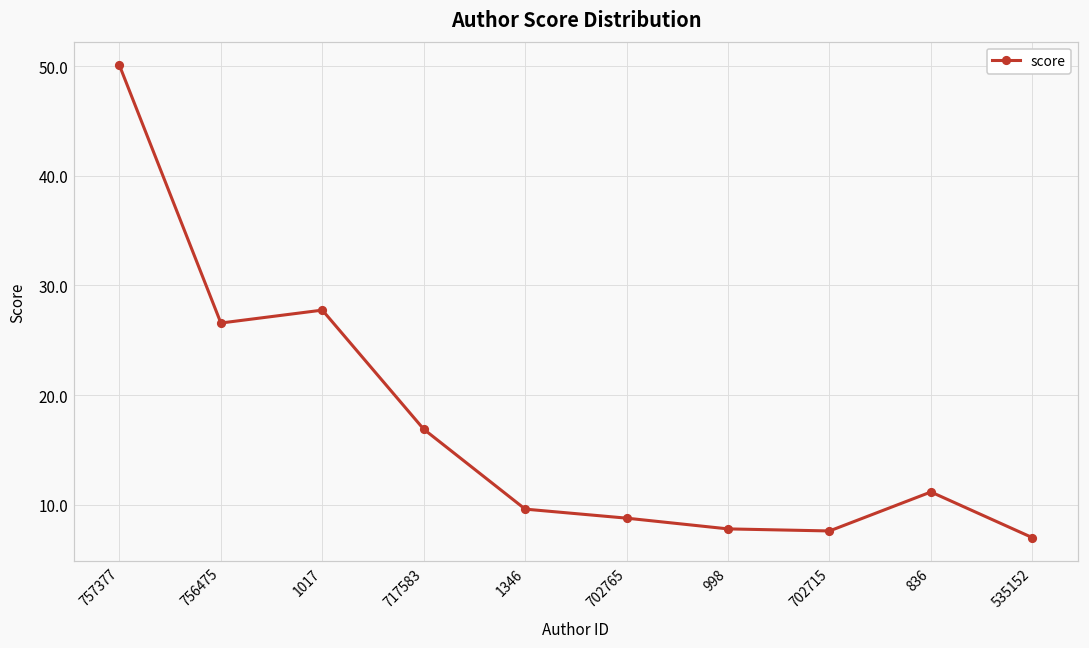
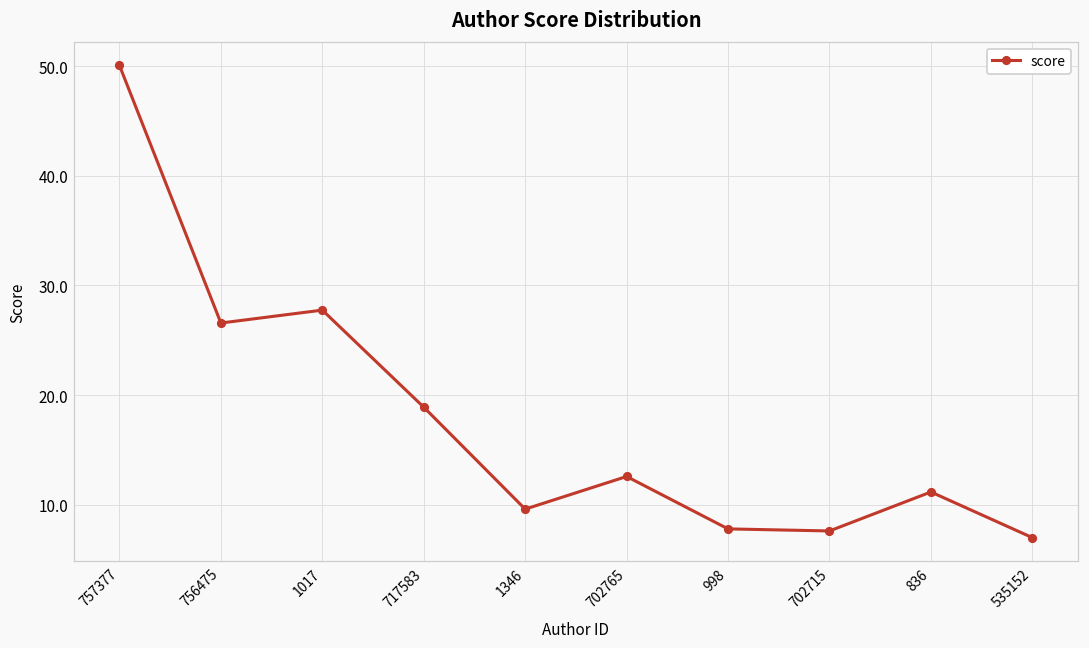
  {
    "757377": 50,
    "756475": 27,
    "1017": 28,
-   "717583": 17,
+   "717583": 19,
    "1346": 10,
-   "702765": 9,
+   "702765": 13,
    "998": 8,
    "702715": 8,
    "836": 11,
    "535152": 7
  }
